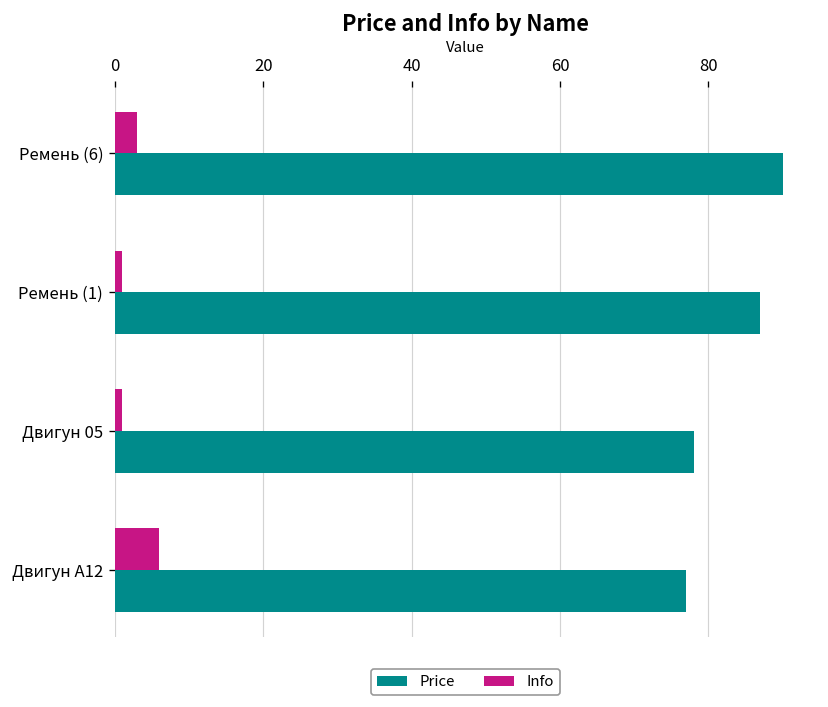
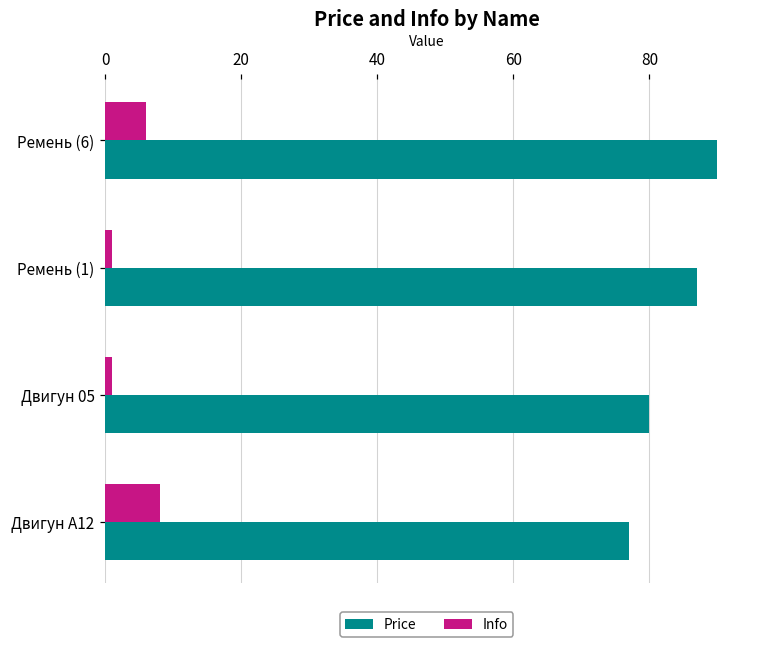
  {
    "Price": {
      "Ремень (6)": 90,
      "Ремень (1)": 87,
-     "Двигун 05": 78,
+     "Двигун 05": 80,
      "Двигун А12": 77
    },
    "Info": {
-     "Ремень (6)": 3,
+     "Ремень (6)": 6,
      "Ремень (1)": 1,
      "Двигун 05": 1,
-     "Двигун А12": 6
+     "Двигун А12": 8
    }
  }
